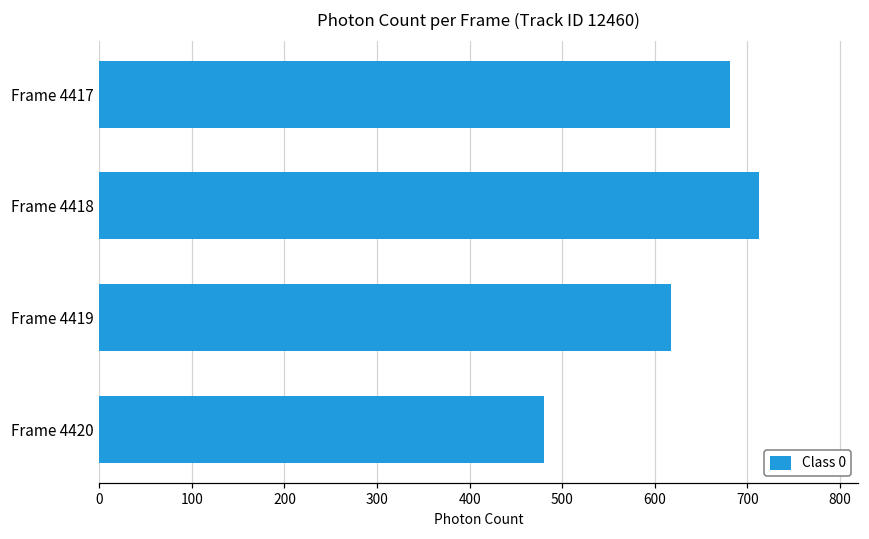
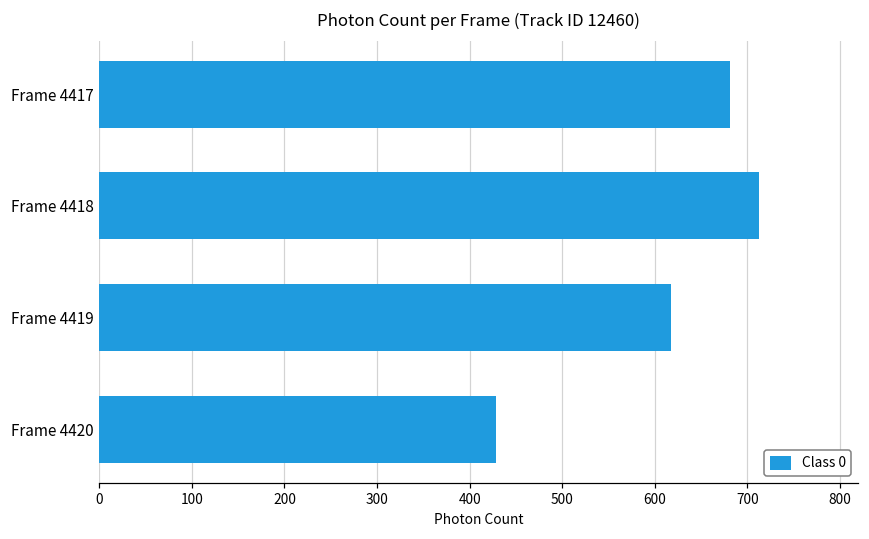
  {
    "Frame 4417": 680,
    "Frame 4418": 710,
    "Frame 4419": 620,
-   "Frame 4420": 480
+   "Frame 4420": 430
  }
